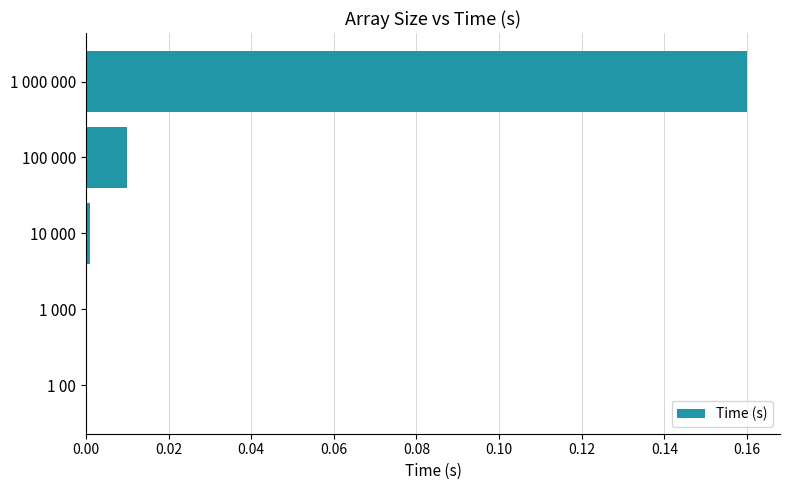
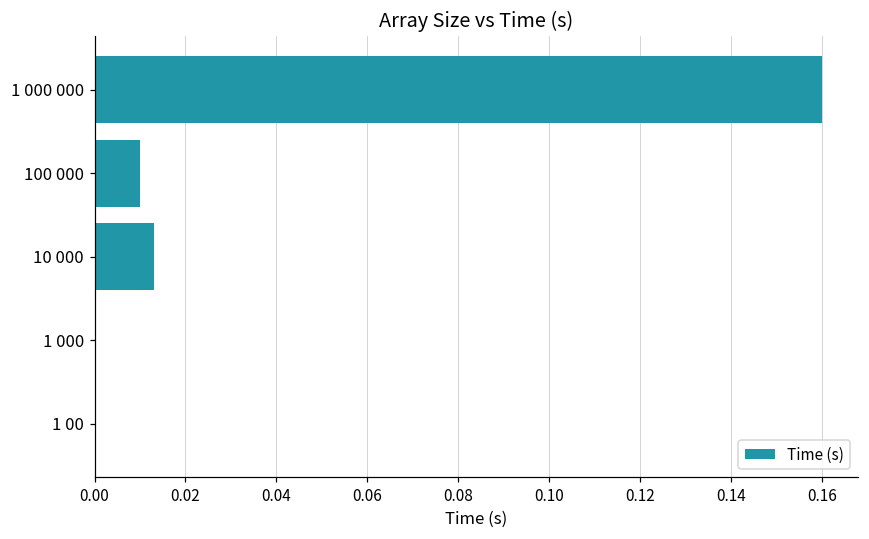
  {
    "1 000 000": 0.160,
    "100 000": 0.010,
-   "10 000": 0.001,
+   "10 000": 0.013,
    "1 000": 0.000,
    "1 00": 0.000
  }
